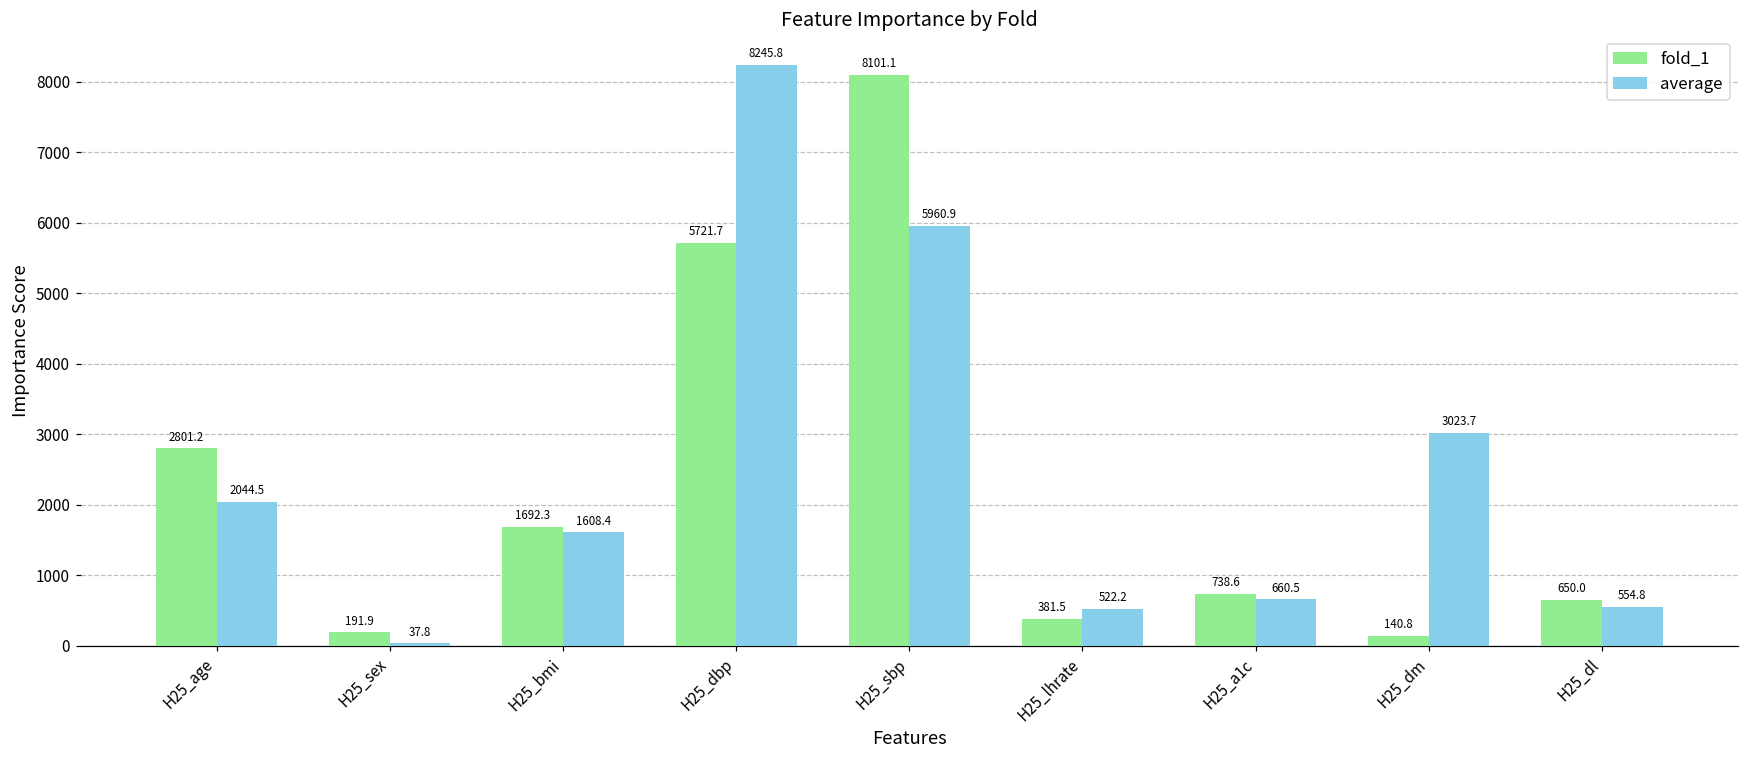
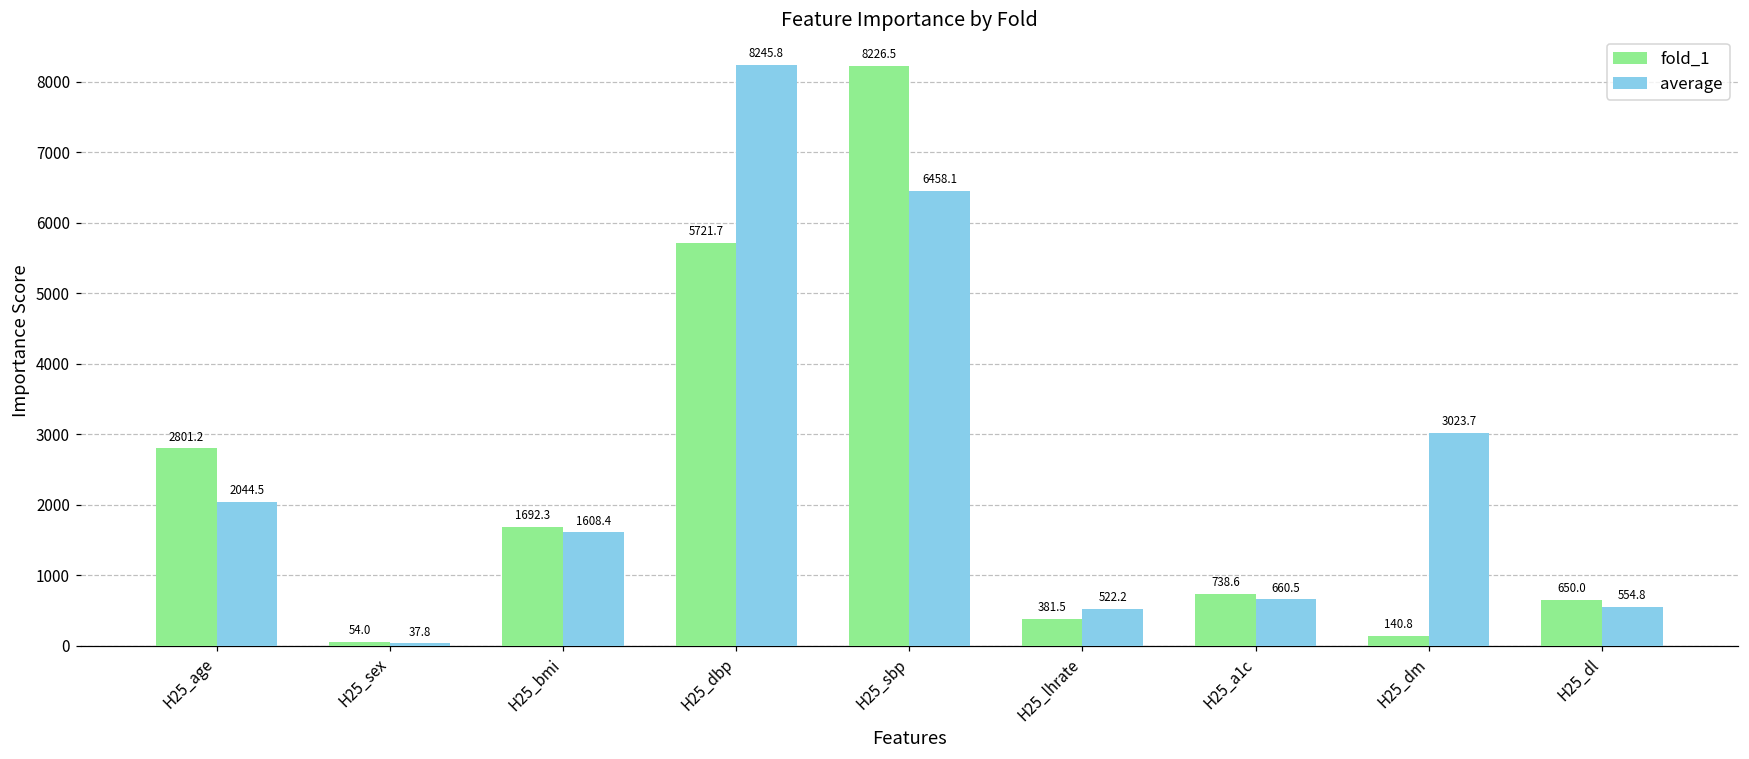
  {
    "fold_1": {
      "H25_age": 2801.2,
-     "H25_sex": 191.9,
+     "H25_sex": 54.0,
      "H25_bmi": 1692.3,
      "H25_dbp": 5721.7,
-     "H25_sbp": 8101.1,
+     "H25_sbp": 8226.5,
      "H25_lhrate": 381.5,
      "H25_a1c": 738.6,
      "H25_dm": 140.8,
      "H25_dl": 650.0
    },
    "average": {
      "H25_age": 2044.5,
      "H25_sex": 37.8,
      "H25_bmi": 1608.4,
      "H25_dbp": 8245.8,
-     "H25_sbp": 5960.9,
+     "H25_sbp": 6458.1,
      "H25_lhrate": 522.2,
      "H25_a1c": 660.5,
      "H25_dm": 3023.7,
      "H25_dl": 554.8
    }
  }
